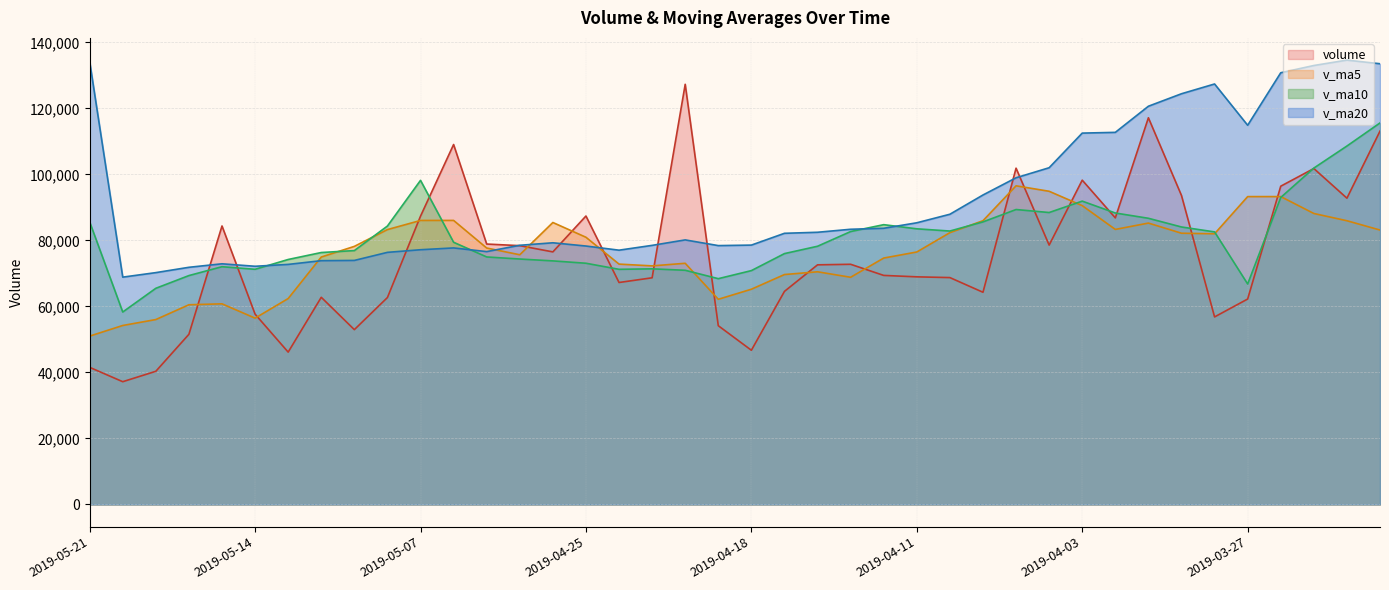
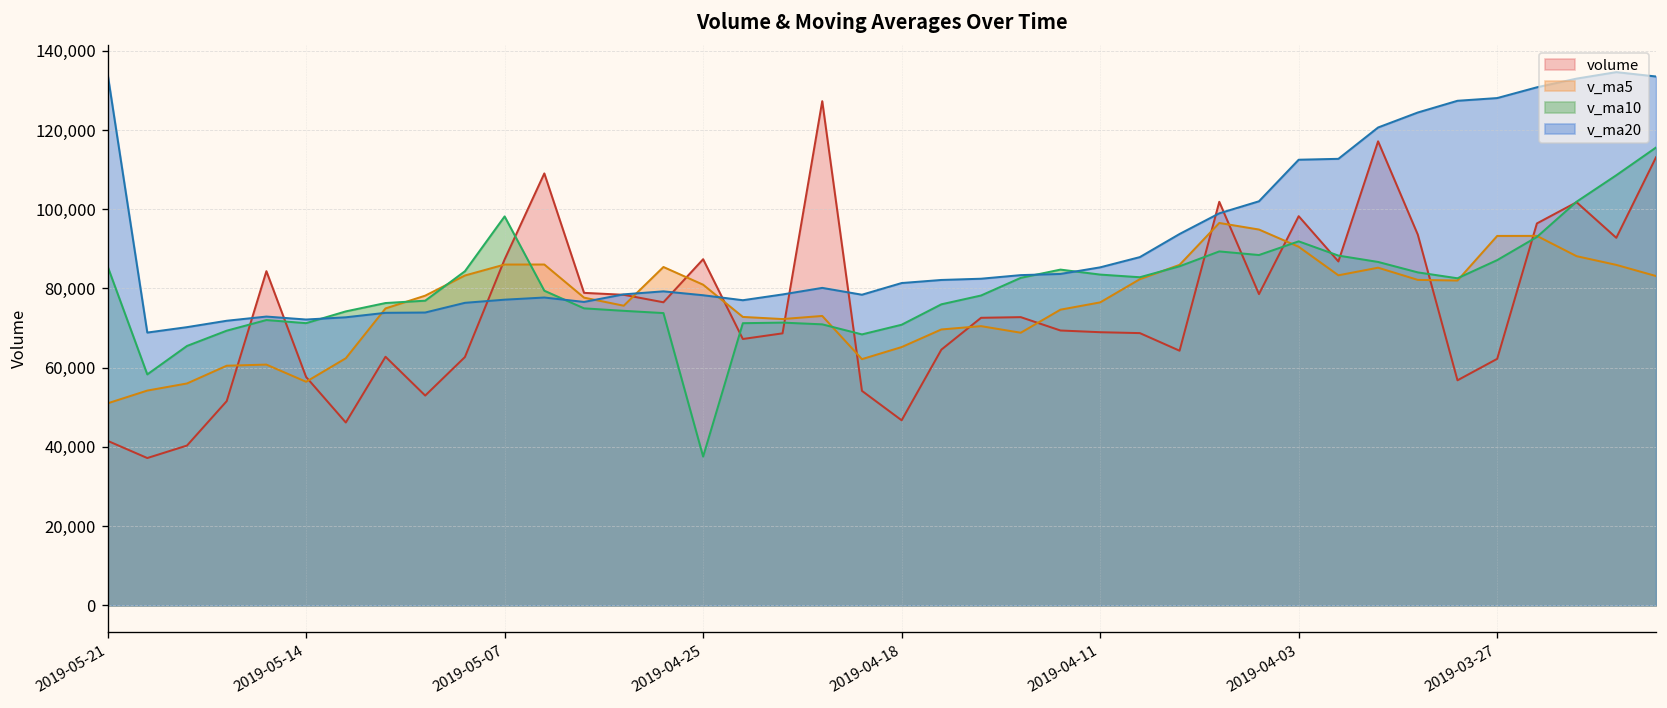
  {
    "v_ma10": {
      "2019-05-21": "86,000",
      "2019-05-14": "71,000",
      "2019-05-07": "98,000",
-     "2019-04-25": "73,000",
+     "2019-04-25": "38,000",
      "2019-04-18": "71,000",
      "2019-04-11": "84,000",
      "2019-04-03": "92,000",
-     "2019-03-27": "67,000"
+     "2019-03-27": "87,000"
    },
    "v_ma20": {
      "2019-05-21": "134,000",
      "2019-05-14": "72,000",
      "2019-05-07": "77,000",
      "2019-04-25": "78,000",
-     "2019-04-18": "79,000",
+     "2019-04-18": "81,000",
      "2019-04-11": "85,000",
      "2019-04-03": "113,000",
-     "2019-03-27": "115,000"
+     "2019-03-27": "128,000"
    }
  }
